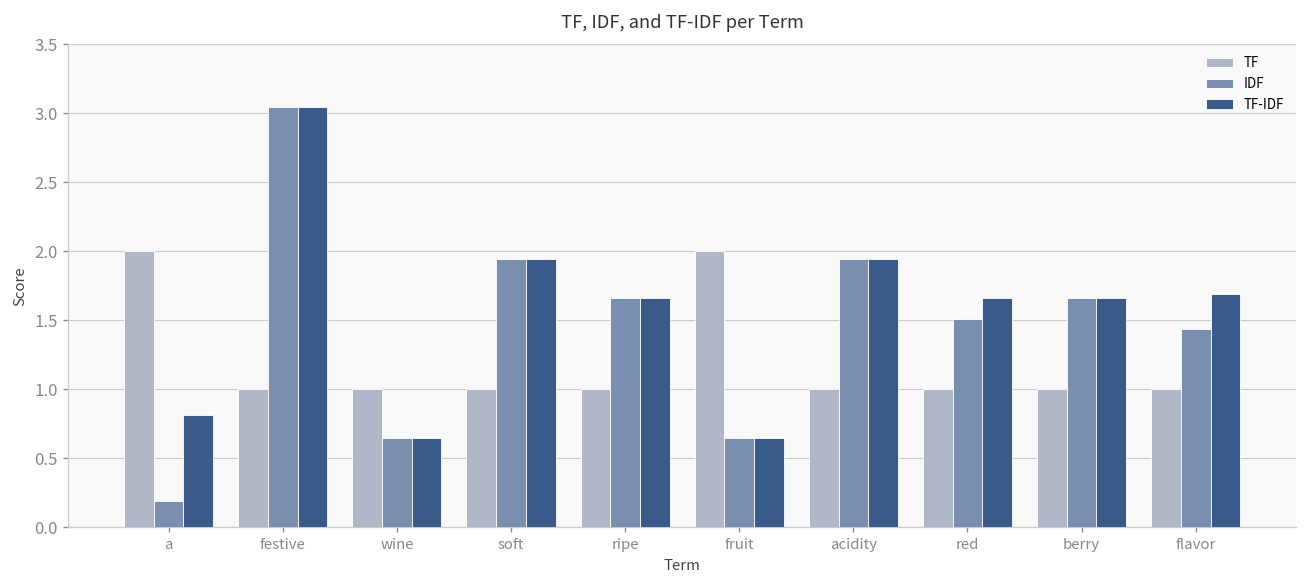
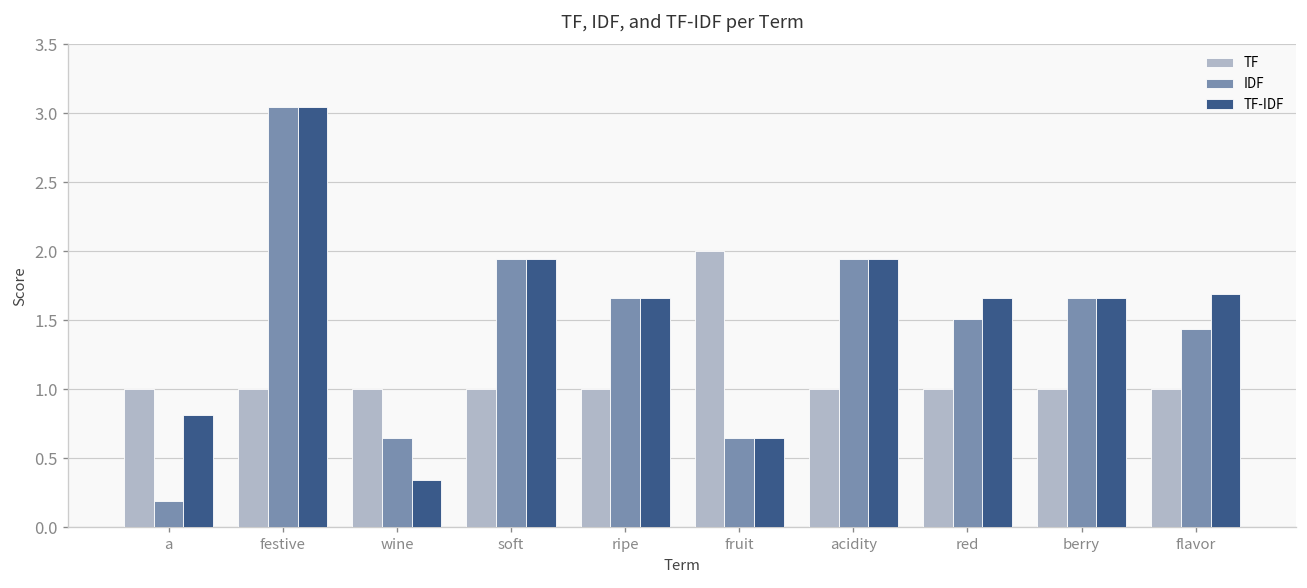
  {
    "TF": {
-     "a": 2,
+     "a": 1,
      "festive": 1,
      "wine": 1,
      "soft": 1,
      "ripe": 1,
      "fruit": 2,
      "acidity": 1,
      "red": 1,
      "berry": 1,
      "flavor": 1
    },
    "IDF": {
      "a": 0.19,
      "festive": 3.04,
      "wine": 0.65,
      "soft": 1.95,
      "ripe": 1.66,
      "fruit": 0.65,
      "acidity": 1.95,
      "red": 1.51,
      "berry": 1.66,
      "flavor": 1.44
    },
    "TF-IDF": {
      "a": 0.81,
      "festive": 3.04,
-     "wine": 0.65,
+     "wine": 0.34,
      "soft": 1.95,
      "ripe": 1.66,
      "fruit": 0.65,
      "acidity": 1.95,
      "red": 1.66,
      "berry": 1.66,
      "flavor": 1.69
    }
  }
